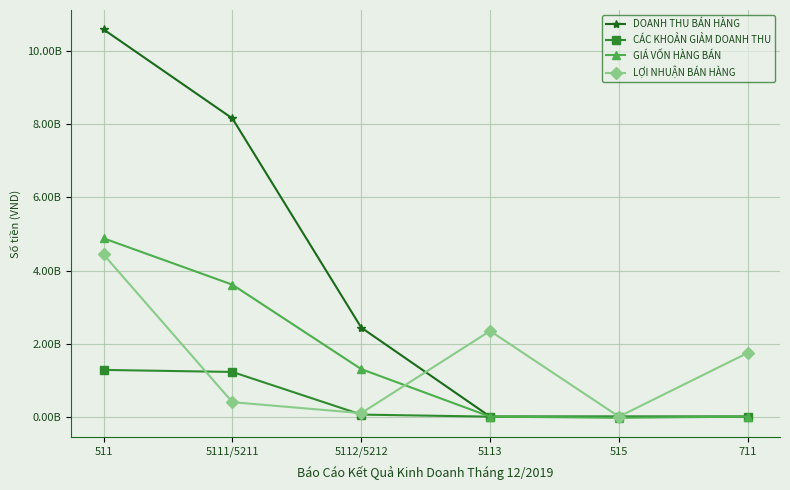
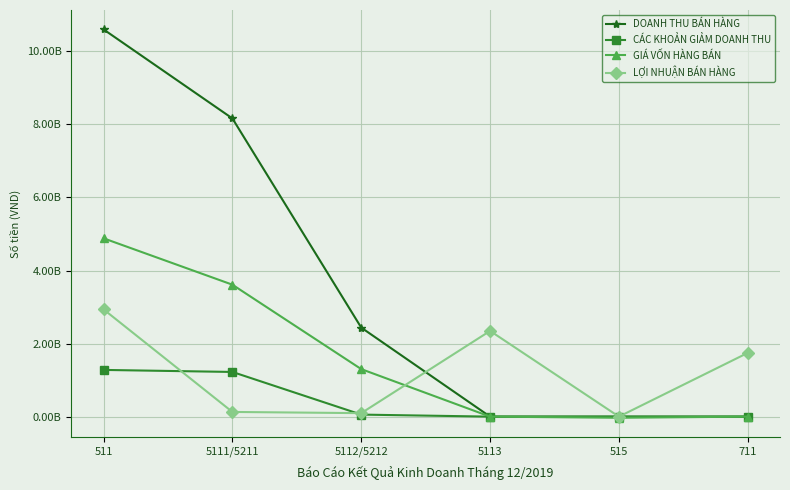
  {
    "LỢI NHUẬN BÁN HÀNG": {
-     "511": 4400000000,
-     "5111/5211": 400000000,
+     "511": 2900000000,
+     "5111/5211": 100000000,
      "5113": 2300000000,
      "711": 1700000000
    }
  }
